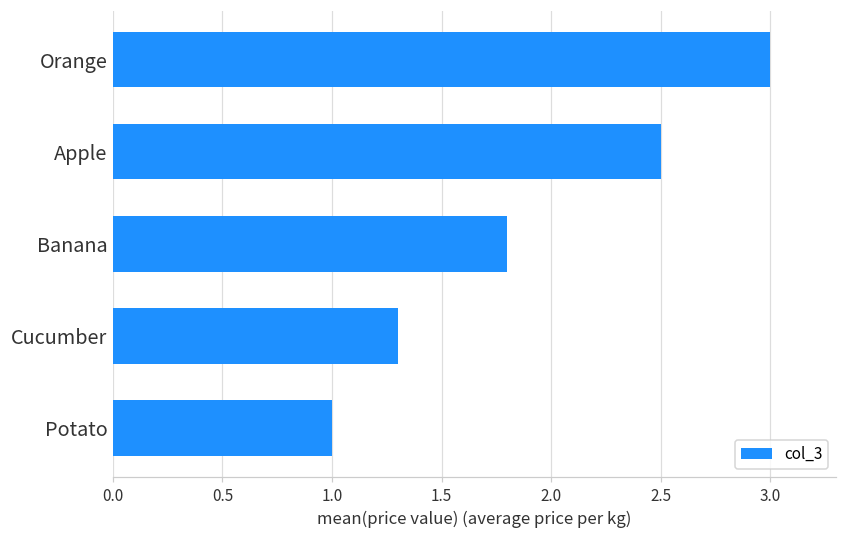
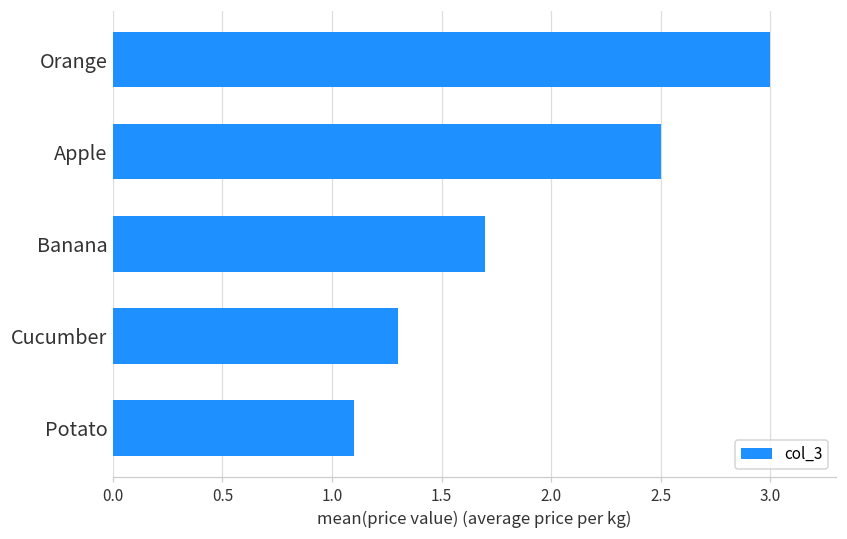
  {
    "Orange": 3.0,
    "Apple": 2.5,
-   "Banana": 1.8,
+   "Banana": 1.7,
    "Cucumber": 1.3,
-   "Potato": 1.0
+   "Potato": 1.1
  }
